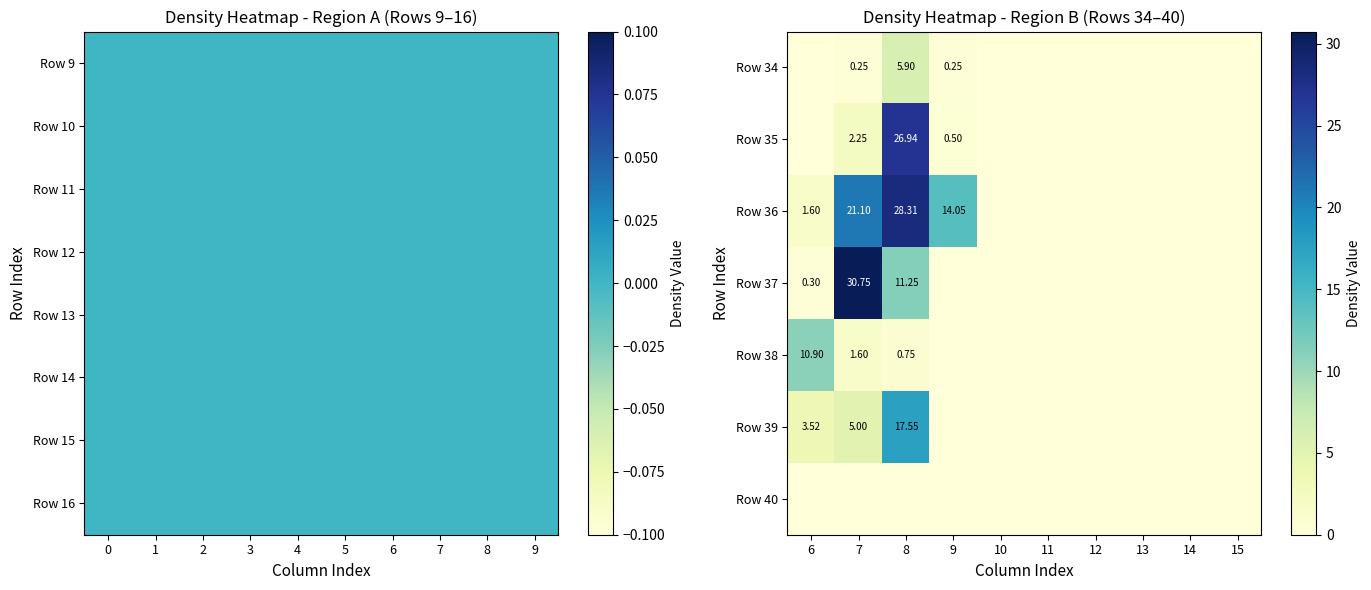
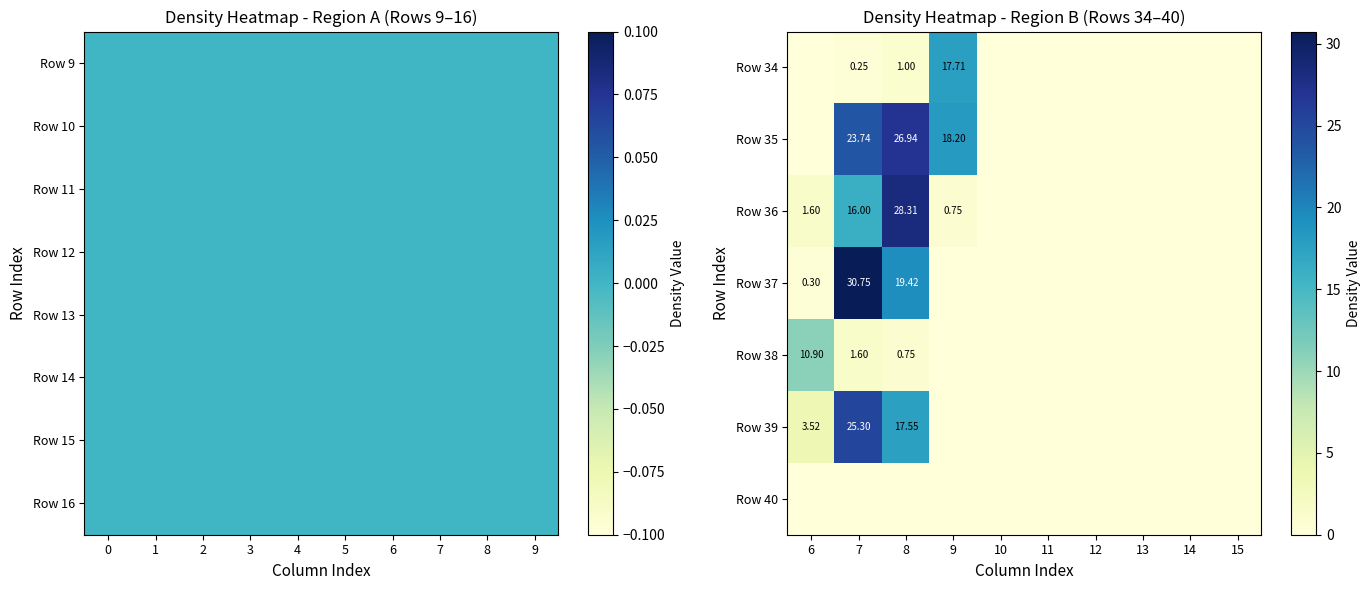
  {
    "Density Heatmap - Region B (Rows 34–40)": {
      "Row 34": {
        "7": 0.25,
-       "8": 5.90,
-       "9": 0.25
+       "8": 1.00,
+       "9": 17.71
      },
      "Row 35": {
-       "7": 2.25,
+       "7": 23.74,
        "8": 26.94,
-       "9": 0.50
+       "9": 18.20
      },
      "Row 36": {
        "6": 1.60,
-       "7": 21.10,
+       "7": 16.00,
        "8": 28.31,
-       "9": 14.05
+       "9": 0.75
      },
      "Row 37": {
        "6": 0.30,
        "7": 30.75,
-       "8": 11.25
+       "8": 19.42
      },
      "Row 38": {
        "6": 10.90,
        "7": 1.60,
        "8": 0.75
      },
      "Row 39": {
        "6": 3.52,
-       "7": 5.00,
+       "7": 25.30,
        "8": 17.55
      }
    }
  }
